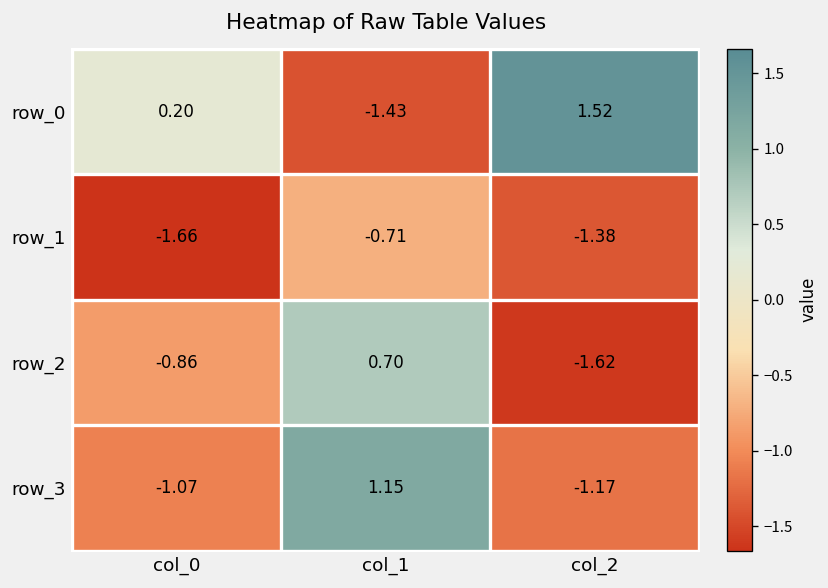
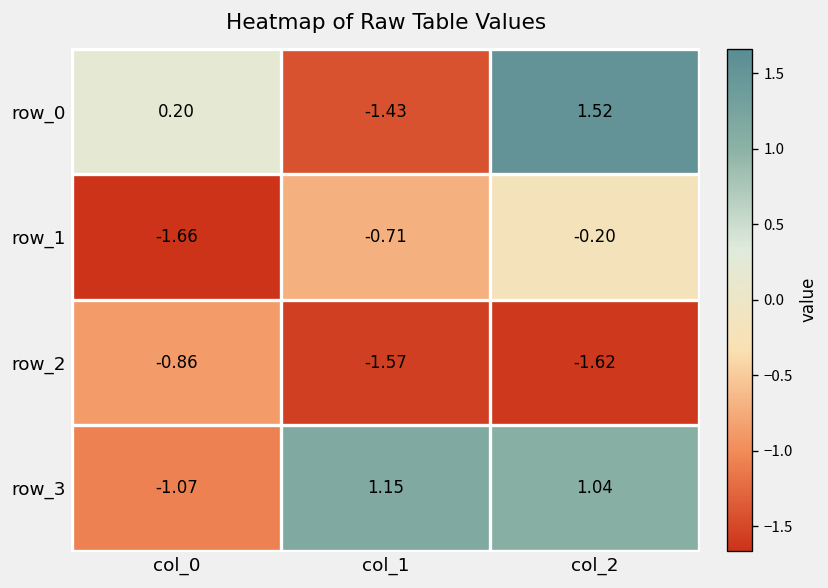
  {
    "row_0": {
      "col_0": 0.20,
      "col_1": -1.43,
      "col_2": 1.52
    },
    "row_1": {
      "col_0": -1.66,
      "col_1": -0.71,
-     "col_2": -1.38
+     "col_2": -0.20
    },
    "row_2": {
      "col_0": -0.86,
-     "col_1": 0.70,
+     "col_1": -1.57,
      "col_2": -1.62
    },
    "row_3": {
      "col_0": -1.07,
      "col_1": 1.15,
-     "col_2": -1.17
+     "col_2": 1.04
    }
  }
